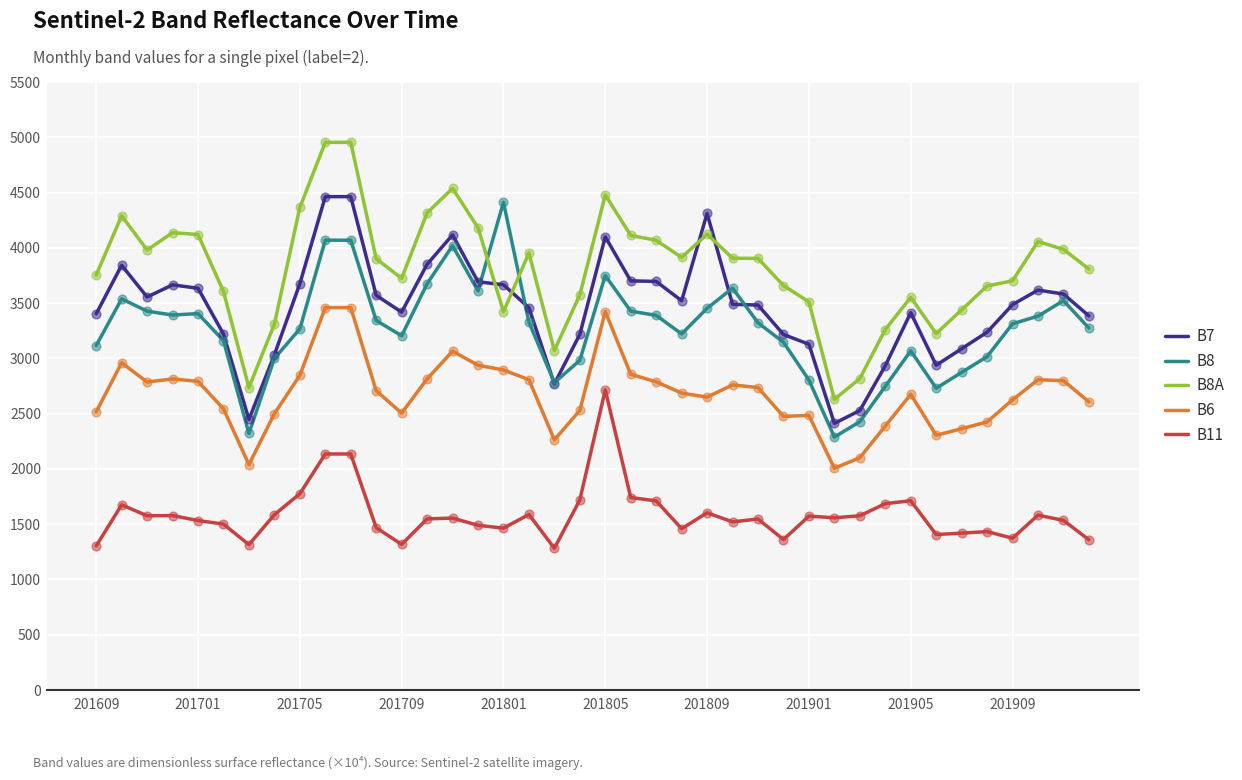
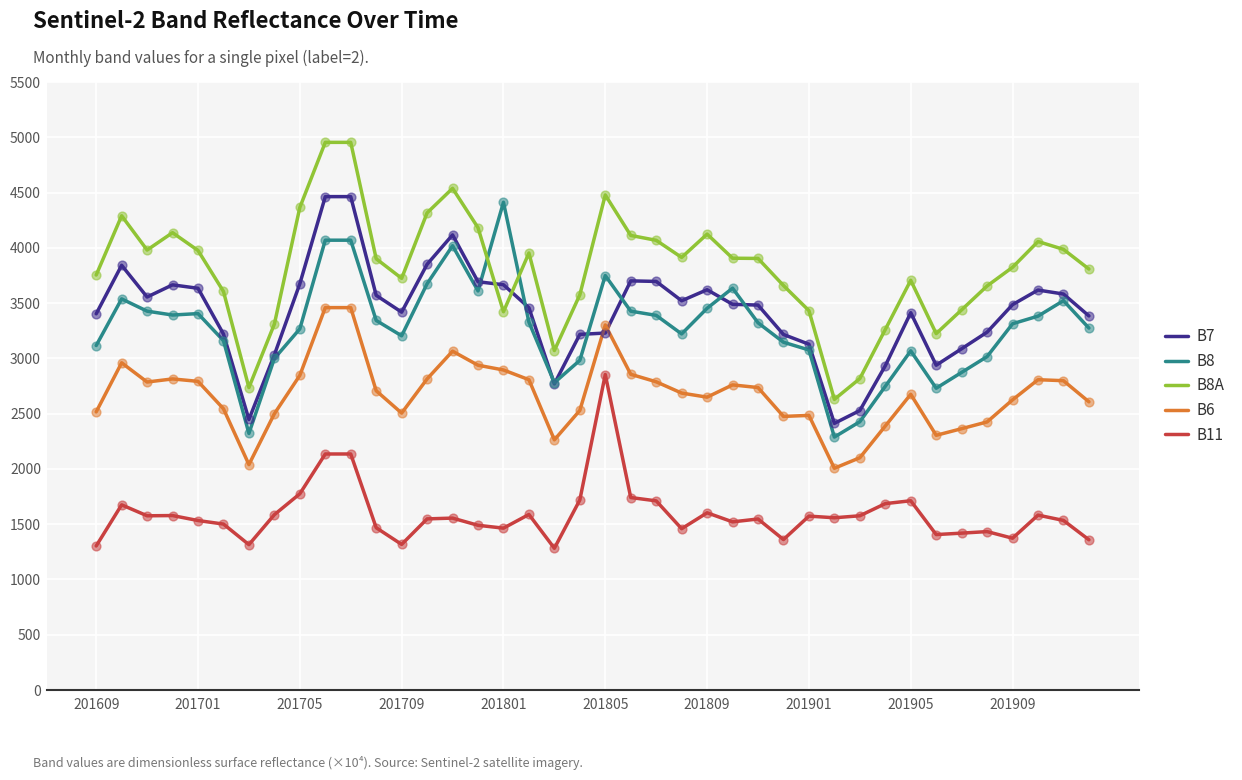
  {
    "B7": {
      "201609": 3400,
      "201701": 3630,
      "201705": 3680,
      "201709": 3420,
      "201801": 3670,
-     "201805": 4100,
-     "201809": 4310,
+     "201805": 3230,
+     "201809": 3620,
      "201901": 3130,
      "201905": 3410,
      "201909": 3490
    },
    "B8": {
      "201609": 3120,
      "201701": 3410,
      "201705": 3270,
      "201709": 3200,
      "201801": 4410,
      "201805": 3750,
      "201809": 3450,
-     "201901": 2800,
+     "201901": 3080,
      "201905": 3070,
      "201909": 3310
    },
    "B8A": {
      "201609": 3750,
-     "201701": 4120,
+     "201701": 3980,
      "201705": 4370,
      "201709": 3720,
      "201801": 3420,
      "201805": 4480,
      "201809": 4120,
-     "201901": 3510,
-     "201905": 3550,
-     "201909": 3700
+     "201901": 3430,
+     "201905": 3710,
+     "201909": 3820
    },
    "B6": {
      "201609": 2520,
      "201701": 2790,
      "201705": 2850,
      "201709": 2510,
      "201801": 2900,
-     "201805": 3420,
+     "201805": 3300,
      "201809": 2650,
      "201901": 2480,
      "201905": 2680,
      "201909": 2630
    },
    "B11": {
      "201609": 1300,
      "201701": 1530,
      "201705": 1780,
      "201709": 1320,
      "201801": 1460,
-     "201805": 2720,
+     "201805": 2850,
      "201809": 1600,
      "201901": 1570,
      "201905": 1710,
      "201909": 1370
    }
  }
